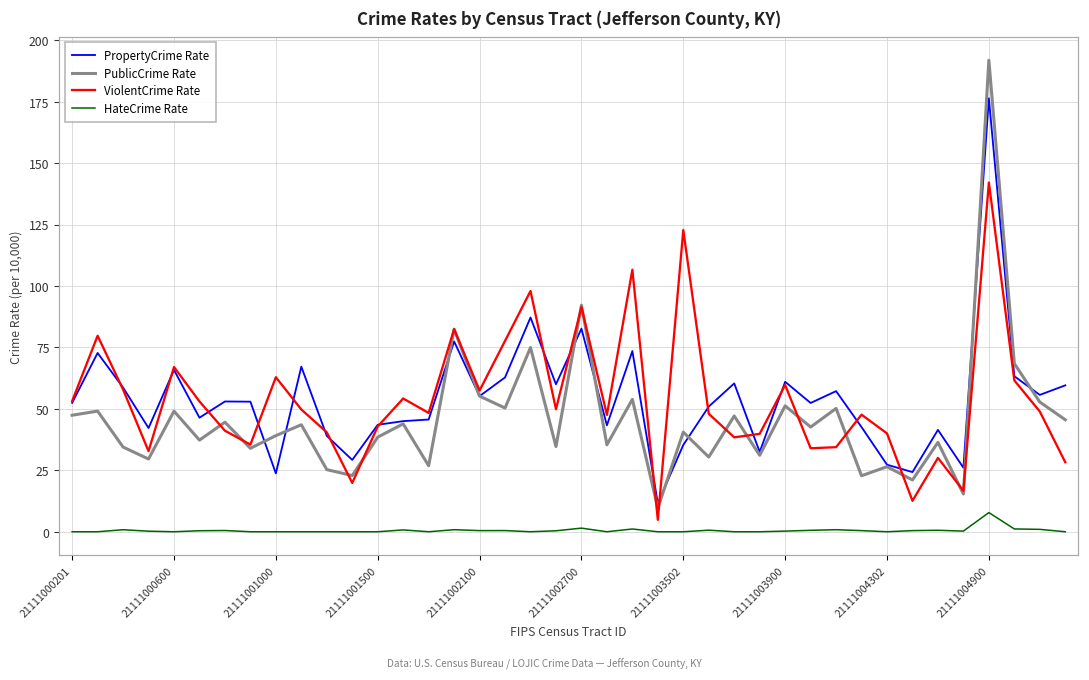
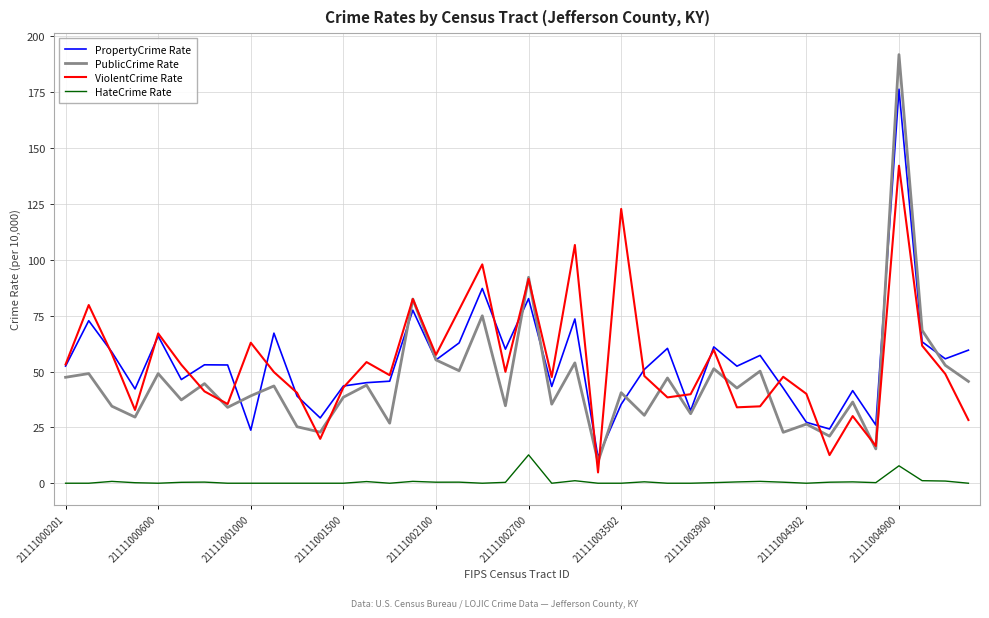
  {
    "PropertyCrime Rate": {
      "21111000600": 66,
      "21111001000": 24,
      "21111002700": 83,
      "21111003502": 35,
      "21111003900": 61,
      "21111004900": 176
    },
    "PublicCrime Rate": {
      "21111000201": 47,
      "21111000600": 49,
      "21111001000": 39,
      "21111001500": 38,
      "21111003502": 41,
      "21111003900": 51,
      "21111004900": 192
    },
    "ViolentCrime Rate": {
      "21111000600": 67,
      "21111001000": 63,
      "21111002100": 57,
      "21111003502": 123,
      "21111003900": 60,
      "21111004302": 40,
      "21111004900": 142
    },
    "HateCrime Rate": {
      "21111000201": 0,
      "21111000600": 0,
      "21111001000": 0,
      "21111001500": 0,
      "21111002100": 0,
-     "21111002700": 1,
+     "21111002700": 13,
      "21111003502": 0,
      "21111003900": 0,
      "21111004302": 0,
      "21111004900": 8
    }
  }
